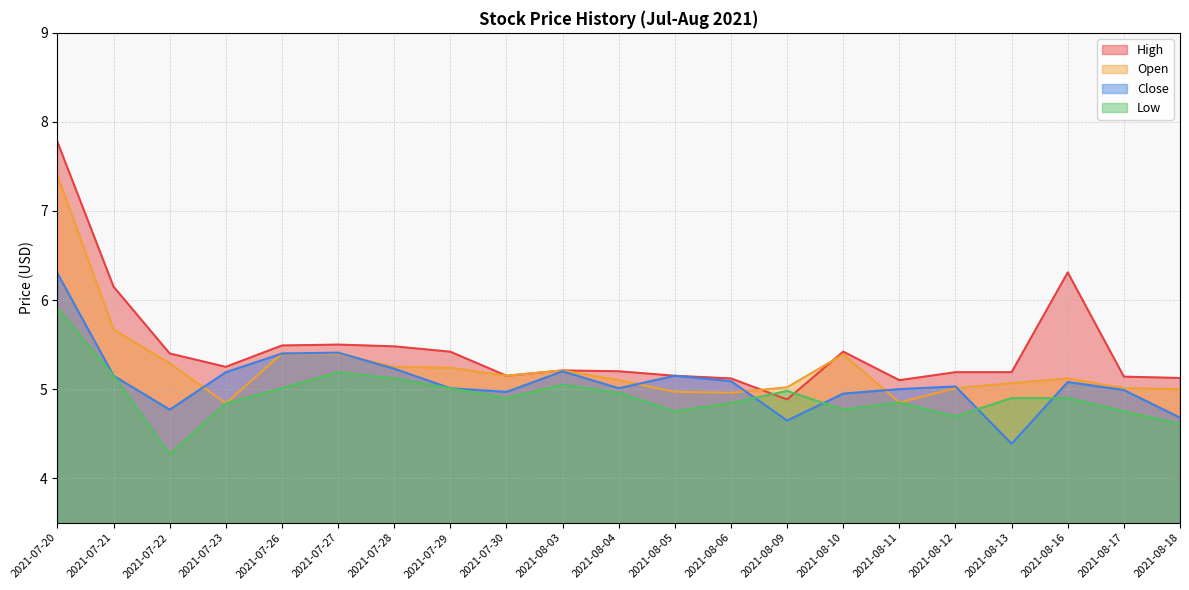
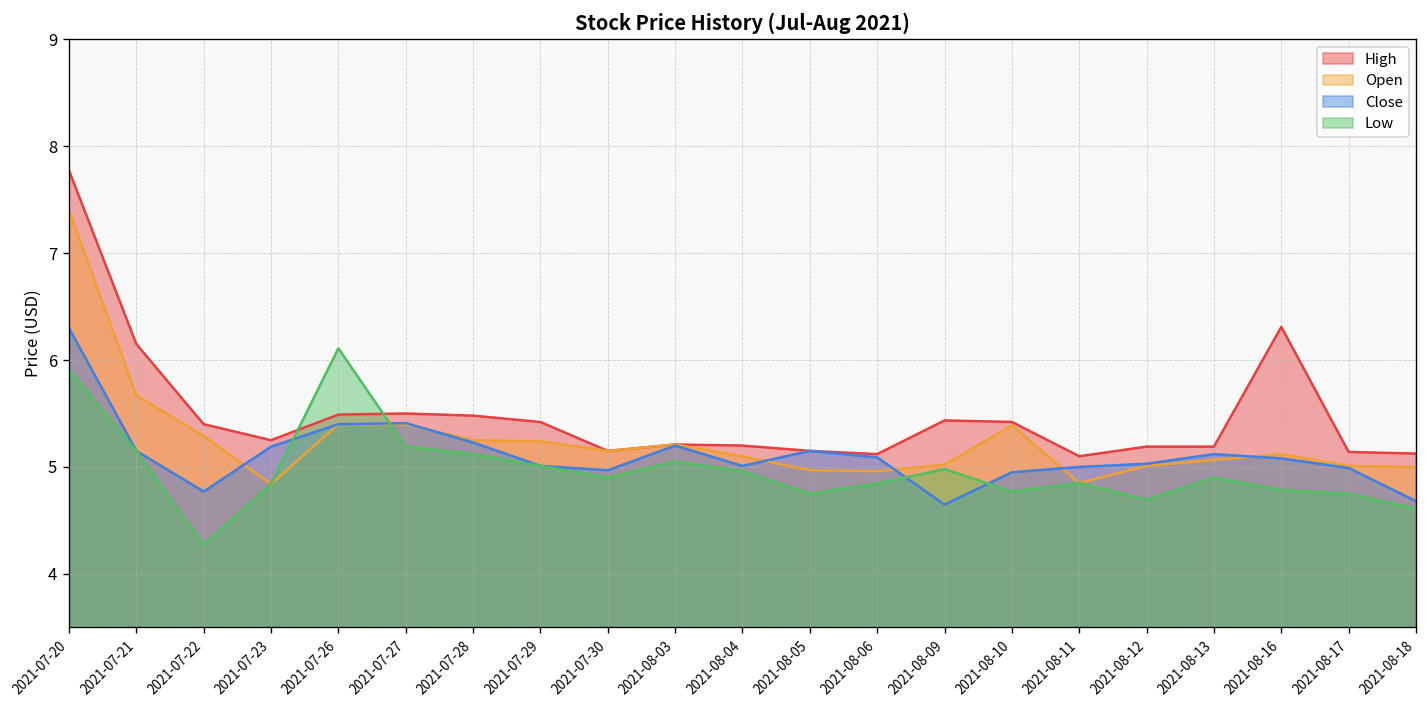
  {
    "High": {
      "2021-07-20": 7.8,
      "2021-07-21": 6.2,
      "2021-07-22": 5.4,
      "2021-07-23": 5.3,
      "2021-07-26": 5.5,
      "2021-07-27": 5.5,
      "2021-07-28": 5.5,
      "2021-07-29": 5.4,
      "2021-08-04": 5.2,
      "2021-08-06": 5.1,
-     "2021-08-09": 4.9,
+     "2021-08-09": 5.4,
      "2021-08-10": 5.4,
      "2021-08-11": 5.1,
      "2021-08-12": 5.2,
      "2021-08-13": 5.2,
      "2021-08-16": 6.3,
      "2021-08-17": 5.1,
      "2021-08-18": 5.1
    },
    "Open": {
      "2021-07-20": 7.4,
      "2021-07-21": 5.7,
      "2021-07-22": 5.3,
      "2021-07-29": 5.2,
      "2021-08-04": 5.1,
      "2021-08-05": 5.0,
      "2021-08-06": 5.0,
      "2021-08-09": 5.0,
      "2021-08-10": 5.4,
      "2021-08-13": 5.1,
      "2021-08-16": 5.1,
      "2021-08-18": 5.0
    },
    "Close": {
      "2021-07-20": 6.3,
      "2021-07-22": 4.8,
      "2021-07-23": 5.2,
      "2021-07-30": 5.0,
      "2021-08-04": 5.0,
      "2021-08-06": 5.1,
      "2021-08-09": 4.6,
      "2021-08-10": 4.9,
      "2021-08-11": 5.0,
-     "2021-08-13": 4.4,
+     "2021-08-13": 5.1,
      "2021-08-16": 5.1,
      "2021-08-18": 4.7
    },
    "Low": {
      "2021-07-20": 5.9,
      "2021-07-22": 4.3,
-     "2021-07-26": 5.0,
+     "2021-07-26": 6.1,
      "2021-07-27": 5.2,
      "2021-07-28": 5.1,
      "2021-07-30": 4.9,
      "2021-08-03": 5.1,
      "2021-08-04": 5.0,
      "2021-08-05": 4.8,
      "2021-08-06": 4.8,
      "2021-08-09": 5.0,
      "2021-08-10": 4.8,
      "2021-08-12": 4.7,
      "2021-08-13": 4.9,
-     "2021-08-16": 4.9,
+     "2021-08-16": 4.8,
      "2021-08-17": 4.8,
      "2021-08-18": 4.6
    }
  }
